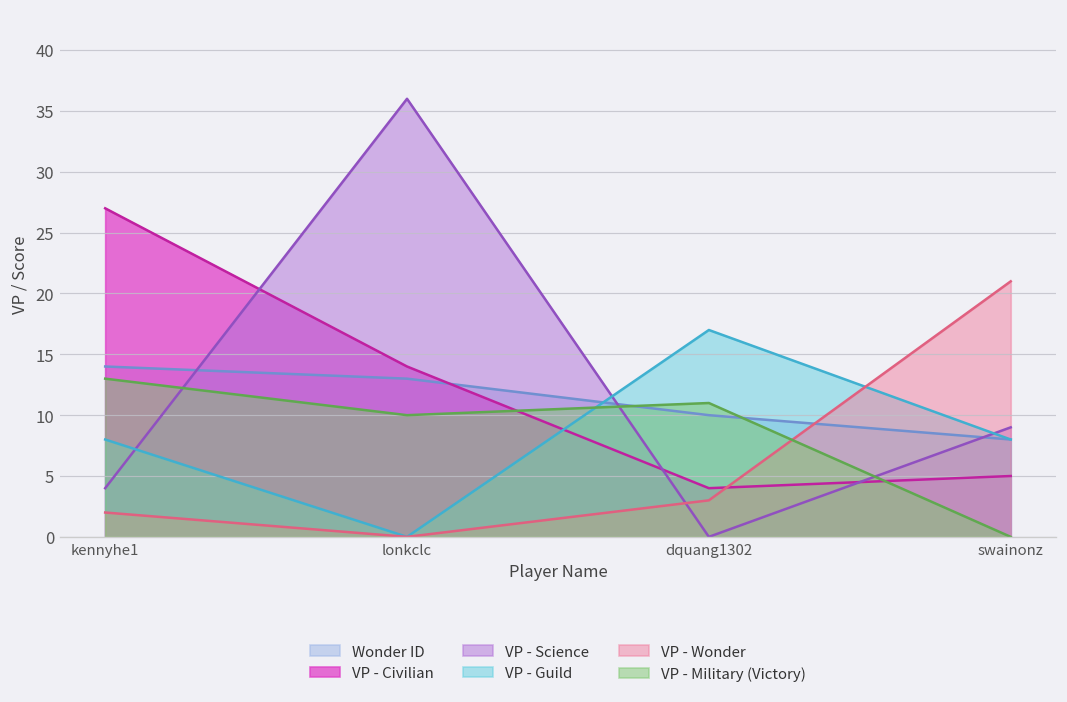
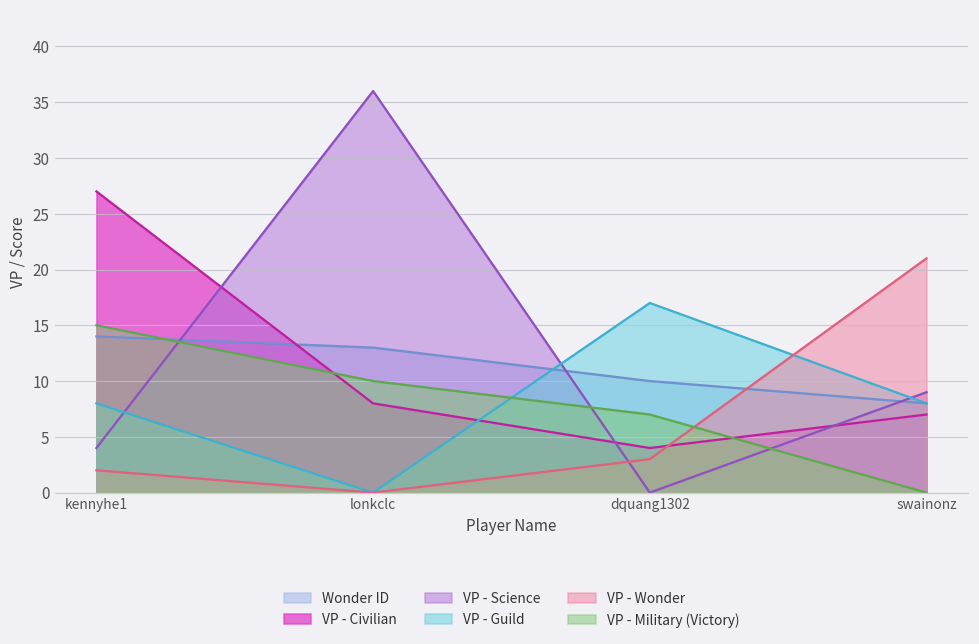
  {
    "VP - Civilian": {
      "kennyhe1": 27,
-     "lonkclc": 14,
+     "lonkclc": 8,
      "dquang1302": 4,
-     "swainonz": 5
+     "swainonz": 7
    },
    "VP - Wonder": {
      "kennyhe1": 2,
      "dquang1302": 3,
      "swainonz": 21
    },
    "VP - Military (Victory)": {
-     "kennyhe1": 13,
+     "kennyhe1": 15,
      "lonkclc": 10,
-     "dquang1302": 11,
+     "dquang1302": 7,
      "swainonz": 0
    }
  }
